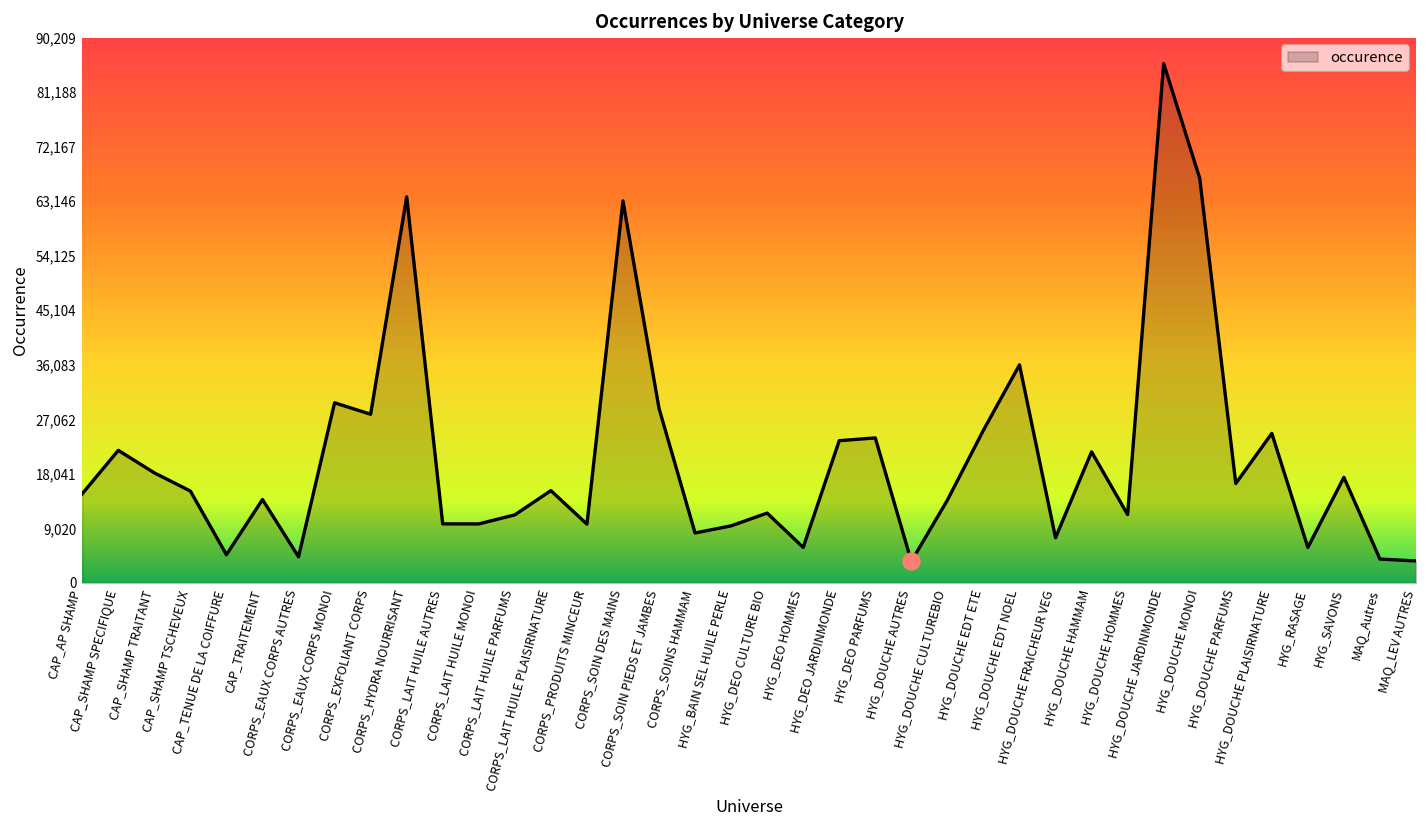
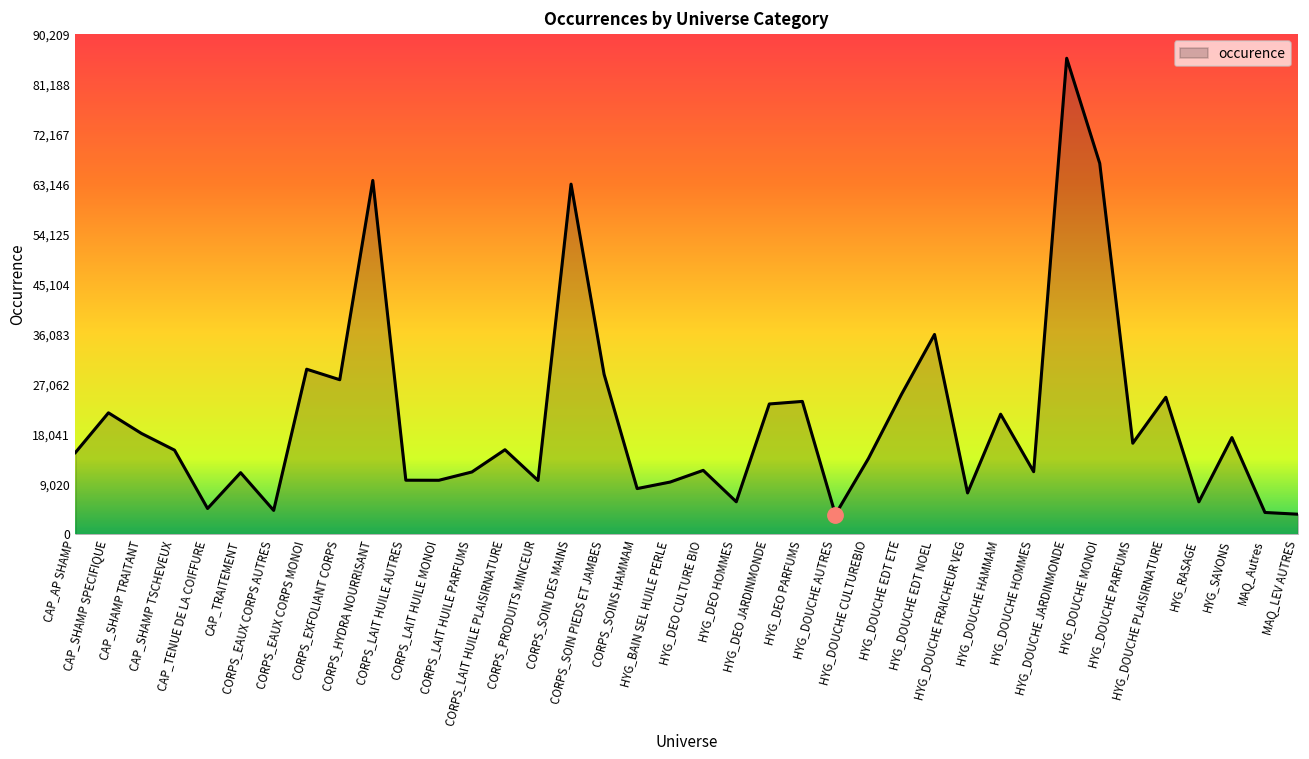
  {
    "occurence": {
      "CAP_AP SHAMP": "15,000",
      "CAP_SHAMP SPECIFIQUE": "22,000",
      "CAP_SHAMP TRAITANT": "18,000",
      "CAP_SHAMP TSCHEVEUX": "15,000",
      "CAP_TENUE DE LA COIFFURE": "5,000",
-     "CAP_TRAITEMENT": "14,000",
+     "CAP_TRAITEMENT": "11,000",
      "CORPS_EAUX CORPS AUTRES": "4,000",
      "CORPS_EAUX CORPS MONOI": "30,000",
      "CORPS_EXFOLIANT CORPS": "28,000",
      "CORPS_HYDRA NOURRISANT": "64,000",
      "CORPS_LAIT HUILE AUTRES": "10,000",
      "CORPS_LAIT HUILE MONOI": "10,000",
      "CORPS_LAIT HUILE PARFUMS": "11,000",
      "CORPS_LAIT HUILE PLAISIRNATURE": "15,000",
      "CORPS_PRODUITS MINCEUR": "10,000",
      "CORPS_SOIN DES MAINS": "63,000",
      "CORPS_SOIN PIEDS ET JAMBES": "29,000",
      "CORPS_SOINS HAMMAM": "8,000",
      "HYG_BAIN SEL HUILE PERLE": "9,000",
      "HYG_DEO CULTURE BIO": "12,000",
      "HYG_DEO HOMMES": "6,000",
      "HYG_DEO JARDINMONDE": "24,000",
      "HYG_DEO PARFUMS": "24,000",
      "HYG_DOUCHE CULTUREBIO": "14,000",
      "HYG_DOUCHE EDT ETE": "25,000",
      "HYG_DOUCHE EDT NOEL": "36,000",
      "HYG_DOUCHE FRAICHEUR VEG": "7,000",
      "HYG_DOUCHE HAMMAM": "22,000",
      "HYG_DOUCHE HOMMES": "11,000",
      "HYG_DOUCHE JARDINMONDE": "86,000",
      "HYG_DOUCHE MONOI": "67,000",
      "HYG_DOUCHE PARFUMS": "16,000",
      "HYG_DOUCHE PLAISIRNATURE": "25,000",
      "HYG_RASAGE": "6,000",
      "HYG_SAVONS": "17,000",
      "MAQ_Autres": "4,000",
      "MAQ_LEV AUTRES": "4,000"
    }
  }
